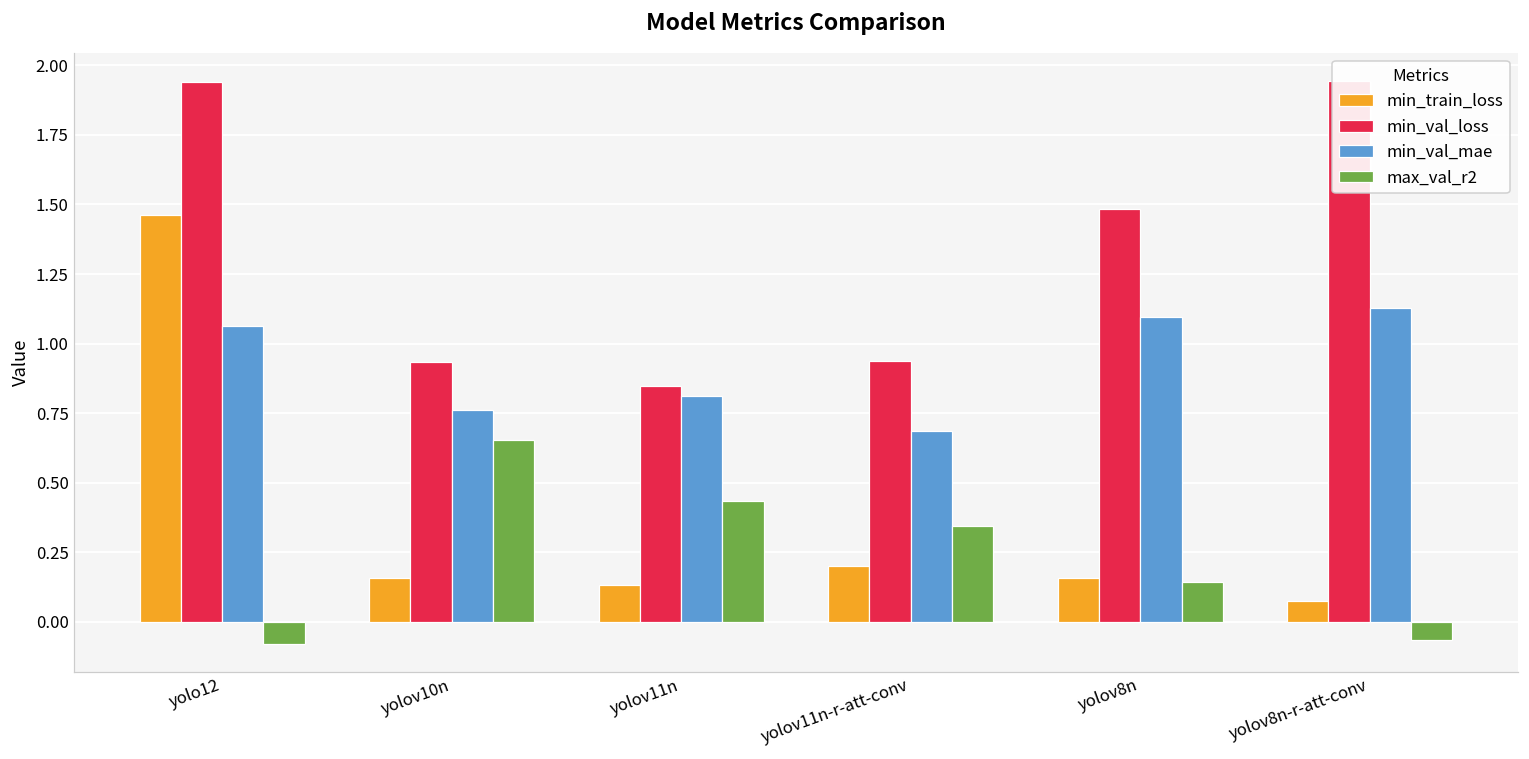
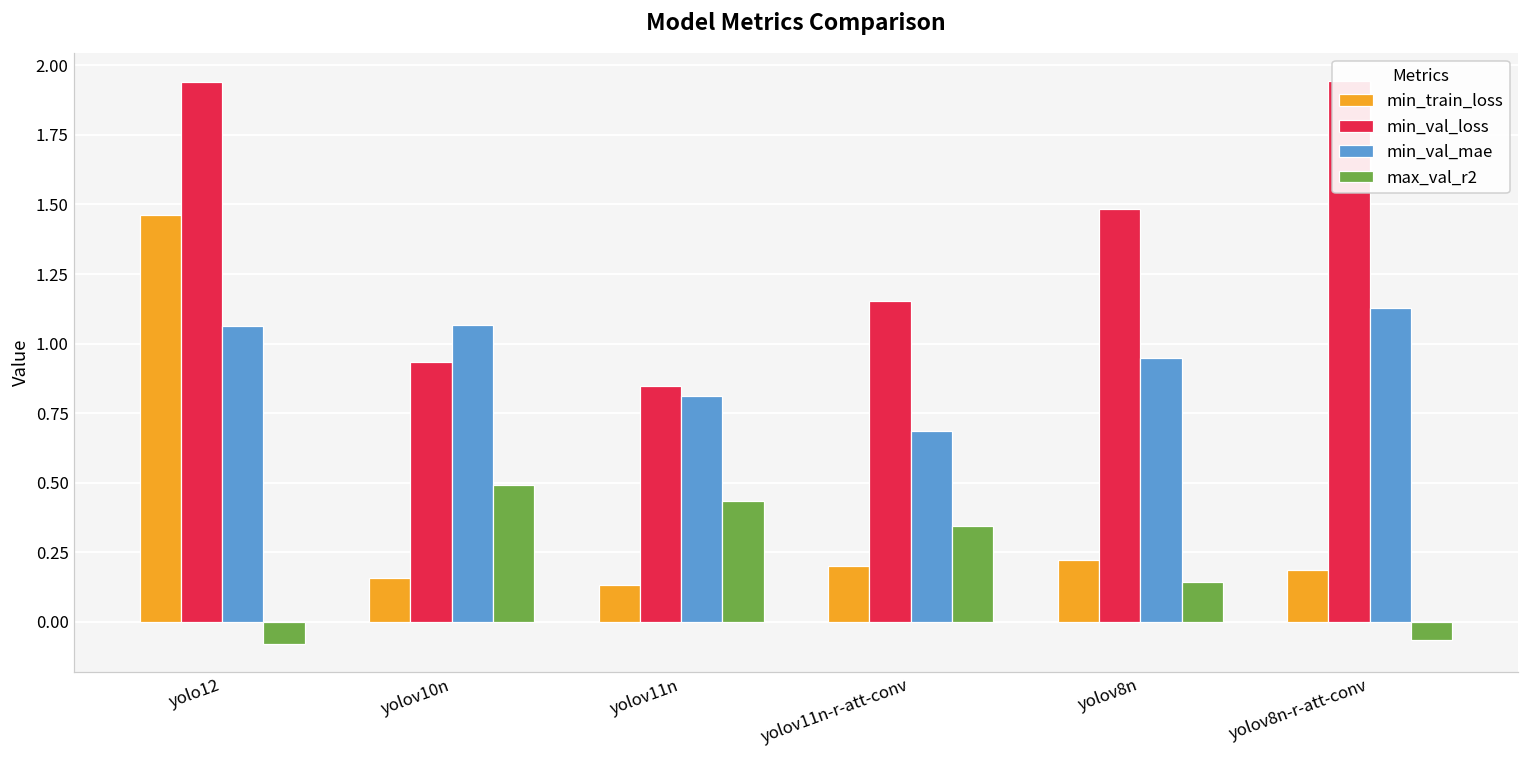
  {
    "min_train_loss": {
      "yolo12": 1.46,
      "yolov10n": 0.16,
      "yolov11n": 0.13,
      "yolov11n-r-att-conv": 0.20,
-     "yolov8n": 0.16,
-     "yolov8n-r-att-conv": 0.07
+     "yolov8n": 0.22,
+     "yolov8n-r-att-conv": 0.19
    },
    "min_val_loss": {
      "yolo12": 1.94,
      "yolov10n": 0.93,
      "yolov11n": 0.85,
-     "yolov11n-r-att-conv": 0.94,
+     "yolov11n-r-att-conv": 1.15,
      "yolov8n": 1.48
    },
    "min_val_mae": {
      "yolo12": 1.06,
-     "yolov10n": 0.76,
+     "yolov10n": 1.07,
      "yolov11n": 0.81,
      "yolov11n-r-att-conv": 0.68,
-     "yolov8n": 1.10,
+     "yolov8n": 0.95,
      "yolov8n-r-att-conv": 1.13
    },
    "max_val_r2": {
      "yolo12": -0.08,
-     "yolov10n": 0.65,
+     "yolov10n": 0.49,
      "yolov11n": 0.43,
      "yolov11n-r-att-conv": 0.34,
      "yolov8n": 0.14,
      "yolov8n-r-att-conv": -0.07
    }
  }
